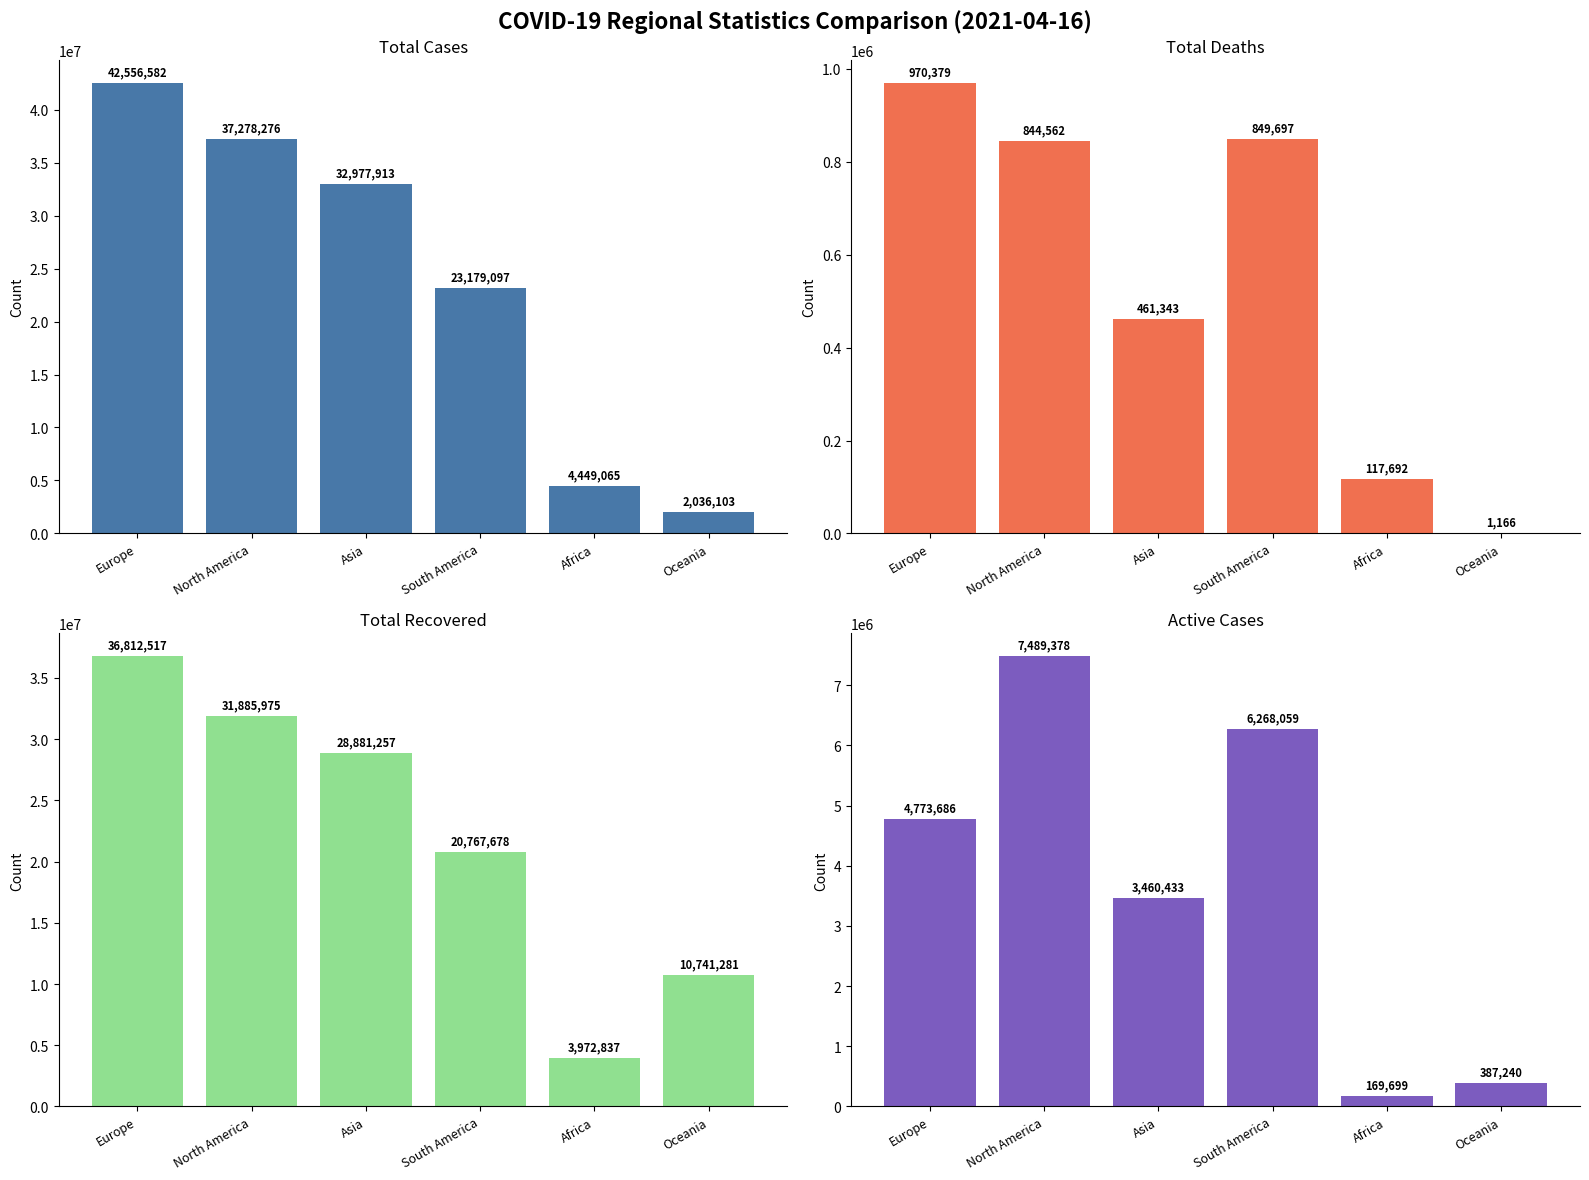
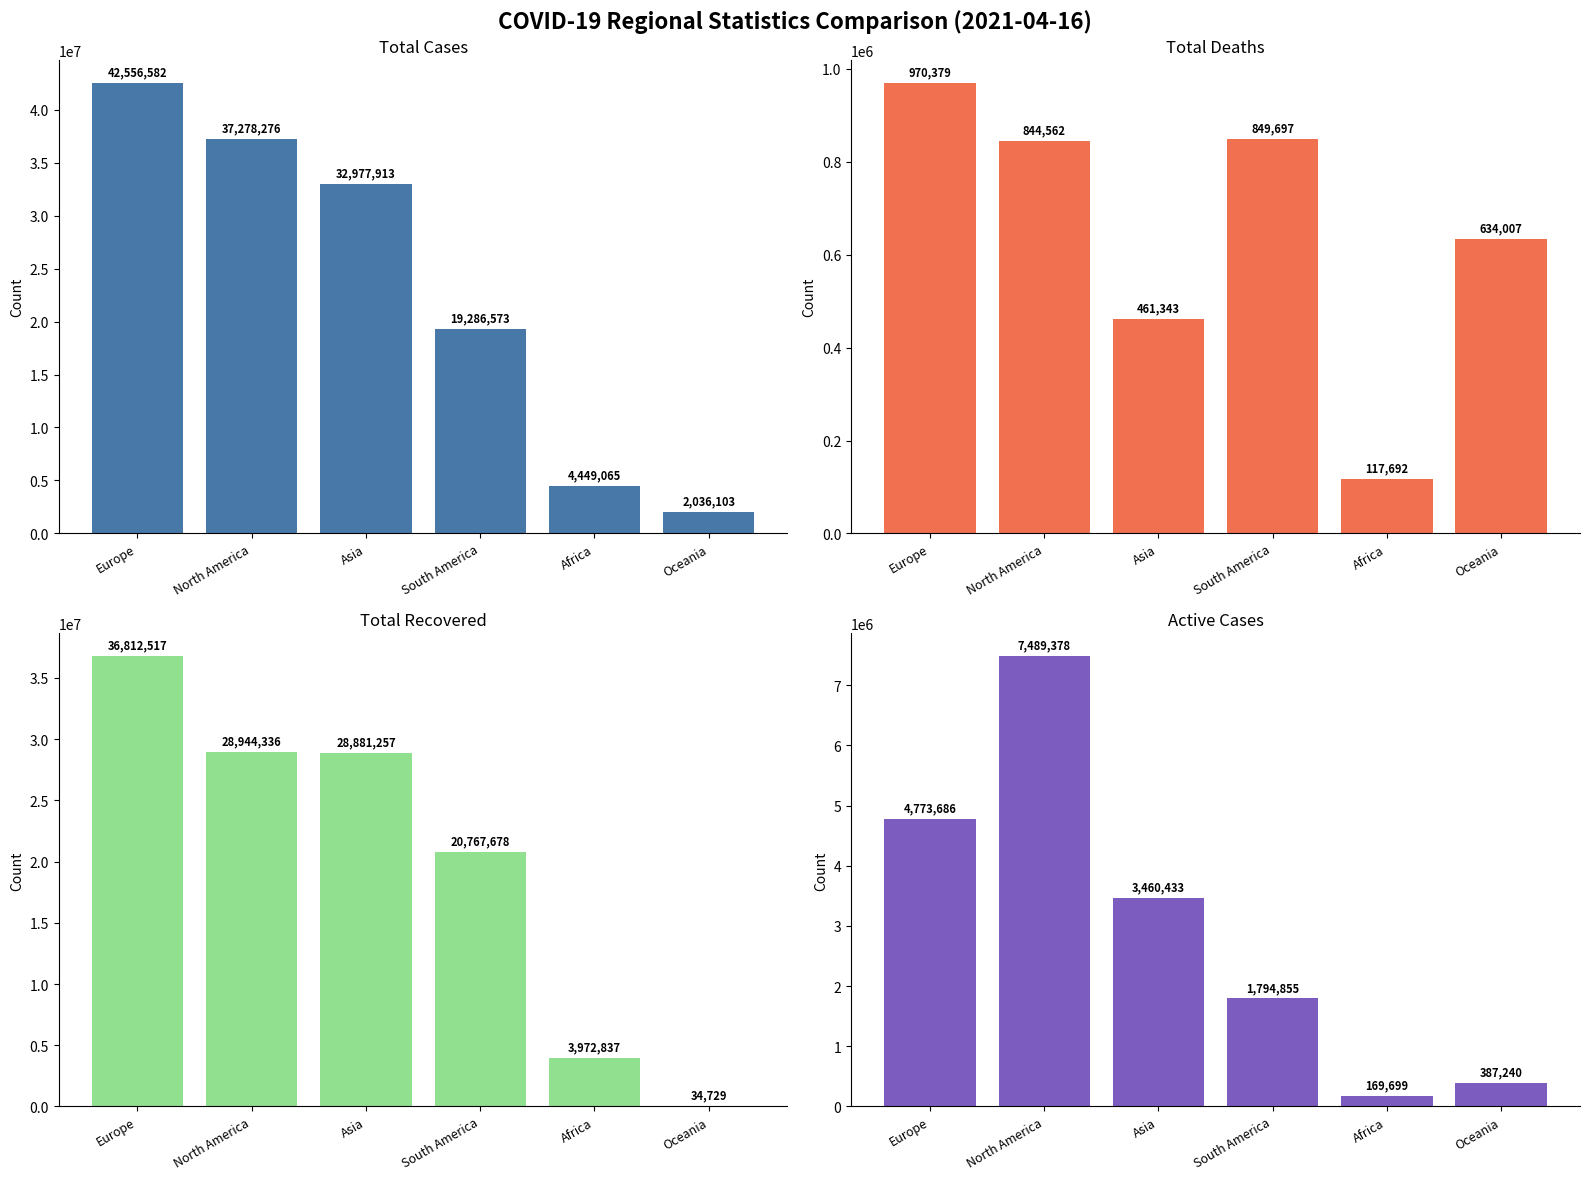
  {
    "Total Cases": {
      "Europe": "42,556,582",
      "North America": "37,278,276",
      "Asia": "32,977,913",
-     "South America": "23,179,097",
+     "South America": "19,286,573",
      "Africa": "4,449,065",
      "Oceania": "2,036,103"
    },
    "Total Deaths": {
      "Europe": "970,379",
      "North America": "844,562",
      "Asia": "461,343",
      "South America": "849,697",
      "Africa": "117,692",
-     "Oceania": "1,166"
+     "Oceania": "634,007"
    },
    "Total Recovered": {
      "Europe": "36,812,517",
-     "North America": "31,885,975",
+     "North America": "28,944,336",
      "Asia": "28,881,257",
      "South America": "20,767,678",
      "Africa": "3,972,837",
-     "Oceania": "10,741,281"
+     "Oceania": "34,729"
    },
    "Active Cases": {
      "Europe": "4,773,686",
      "North America": "7,489,378",
      "Asia": "3,460,433",
-     "South America": "6,268,059",
+     "South America": "1,794,855",
      "Africa": "169,699",
      "Oceania": "387,240"
    }
  }
